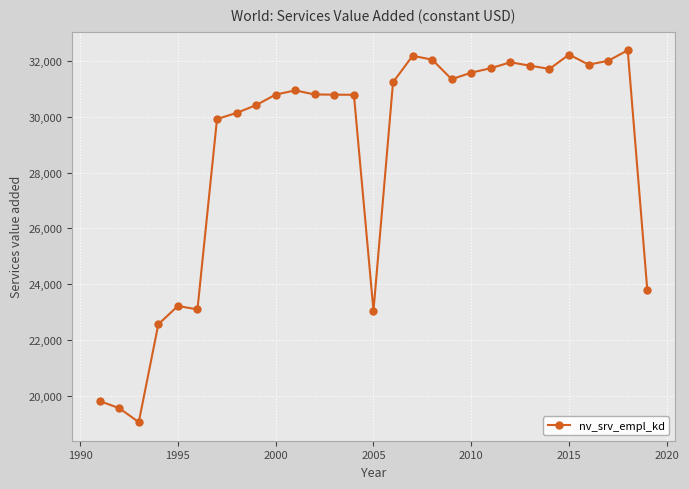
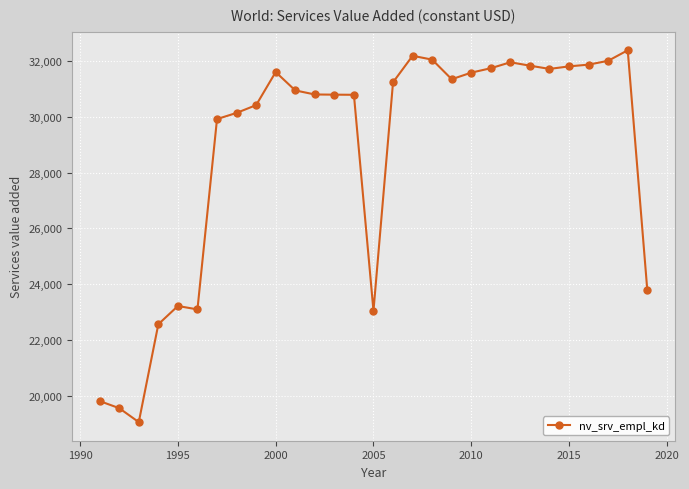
  {
    "1995": "23,200",
-   "2000": "30,800",
+   "2000": "31,600",
    "2005": "23,000",
    "2010": "31,600",
-   "2015": "32,200"
+   "2015": "31,800"
  }
